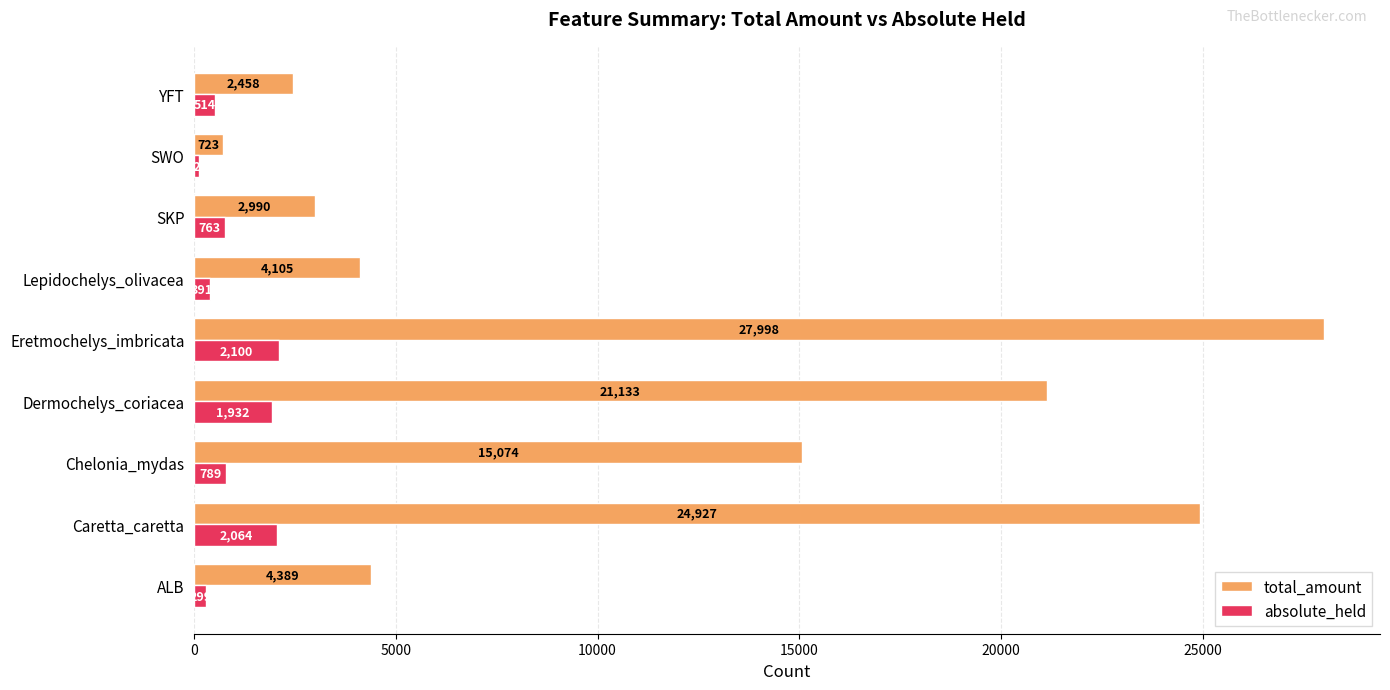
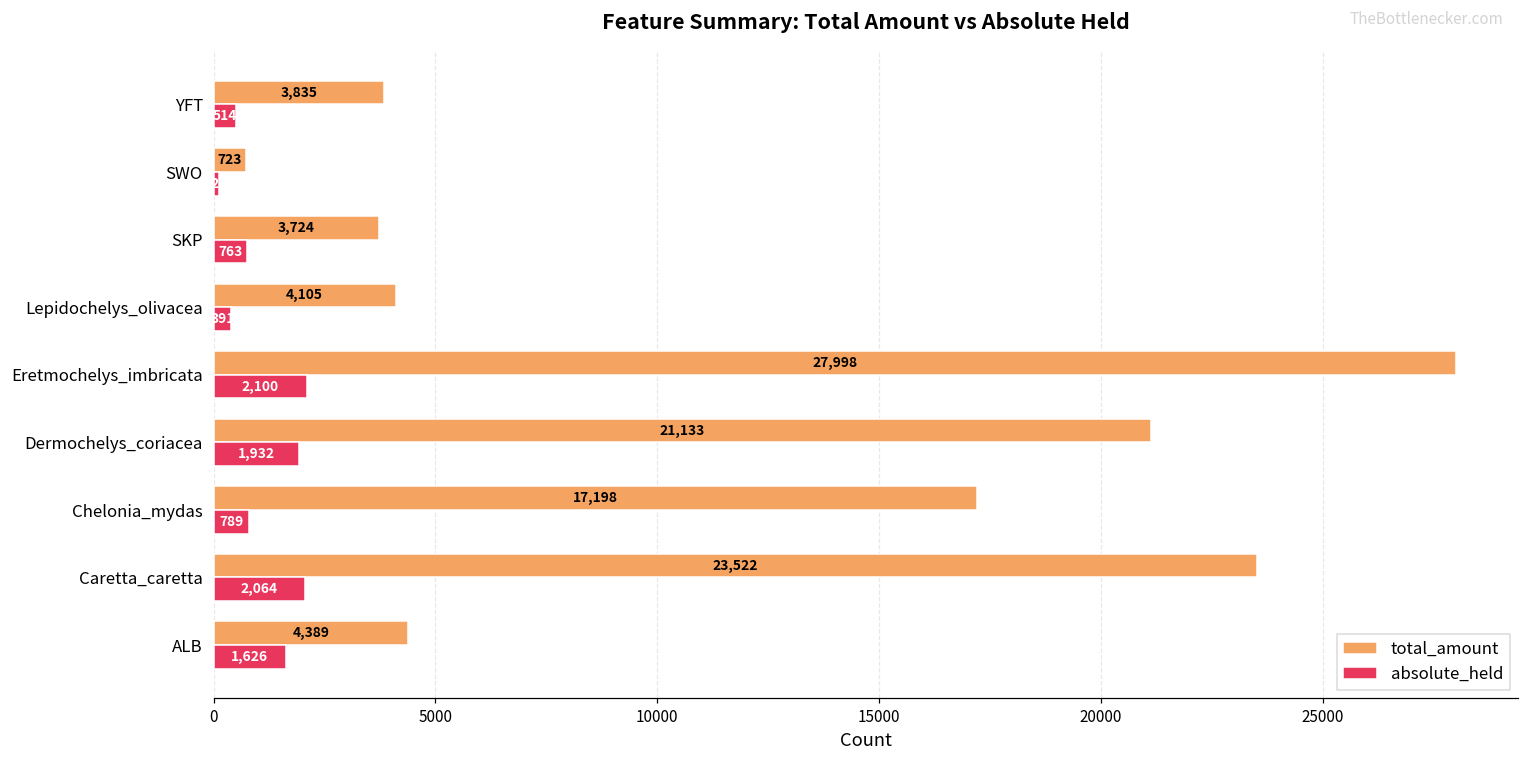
  {
    "total_amount": {
-     "YFT": "2,458",
+     "YFT": "3,835",
      "SWO": "723",
-     "SKP": "2,990",
+     "SKP": "3,724",
      "Lepidochelys_olivacea": "4,105",
      "Eretmochelys_imbricata": "27,998",
      "Dermochelys_coriacea": "21,133",
-     "Chelonia_mydas": "15,074",
-     "Caretta_caretta": "24,927",
+     "Chelonia_mydas": "17,198",
+     "Caretta_caretta": "23,522",
      "ALB": "4,389"
    },
    "absolute_held": {
      "SWO": "100",
-     "ALB": "300"
+     "ALB": "1600"
    }
  }
